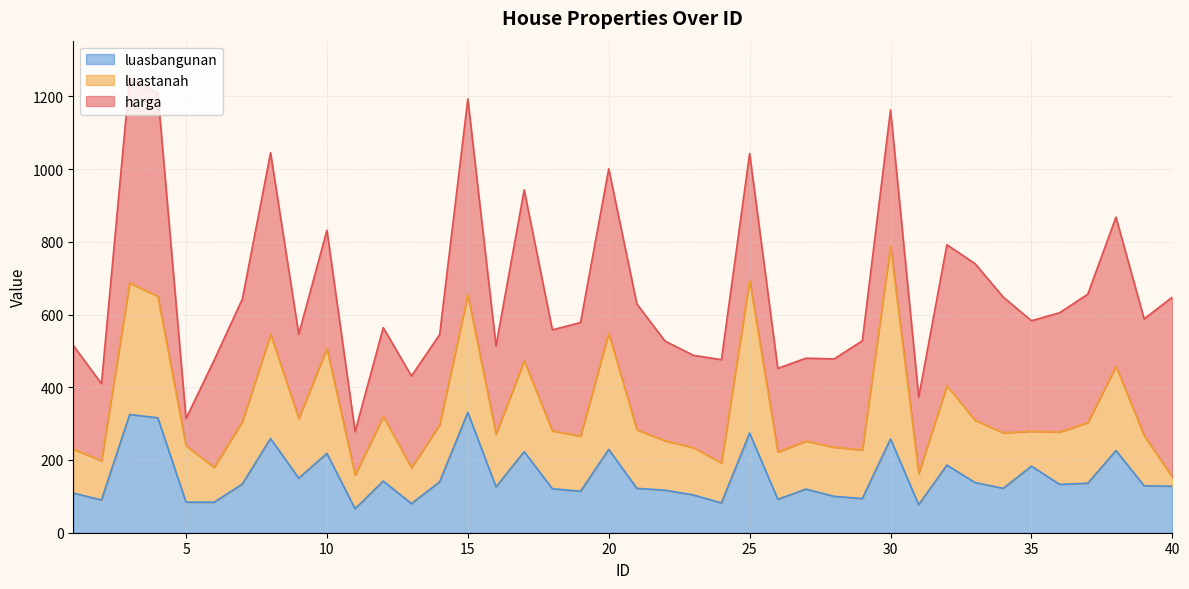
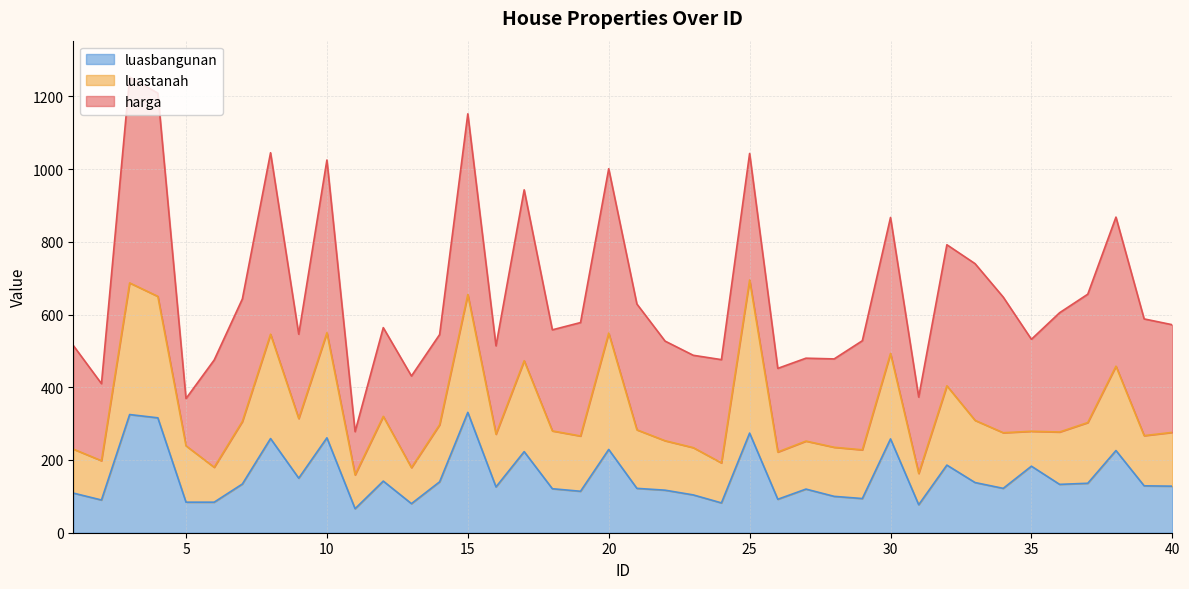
  {
    "luasbangunan": {
      "5": 80,
-     "10": 220,
+     "10": 260,
      "15": 330,
      "20": 230,
      "25": 270,
      "30": 260,
      "35": 180,
      "40": 130
    },
    "luastanah": {
      "5": 160,
      "10": 290,
      "15": 320,
      "20": 320,
      "25": 420,
-     "30": 530,
+     "30": 240,
      "35": 100,
-     "40": 30
+     "40": 150
    },
    "harga": {
-     "5": 80,
-     "10": 330,
-     "15": 540,
+     "5": 130,
+     "10": 480,
+     "15": 500,
      "20": 450,
      "25": 350,
      "30": 370,
-     "35": 300,
-     "40": 500
+     "35": 250,
+     "40": 300
    }
  }
